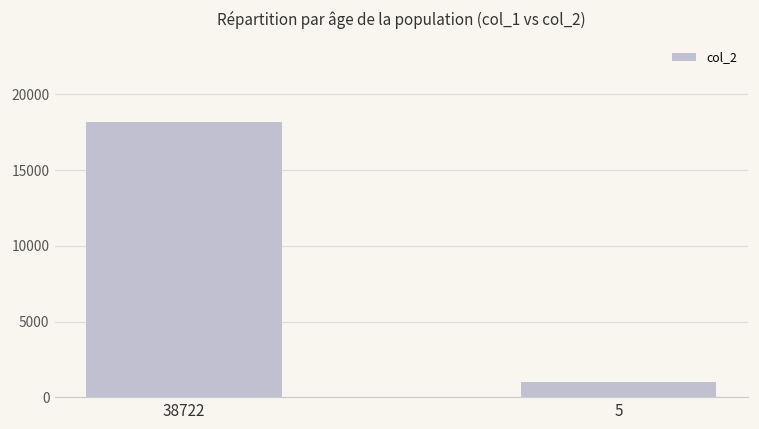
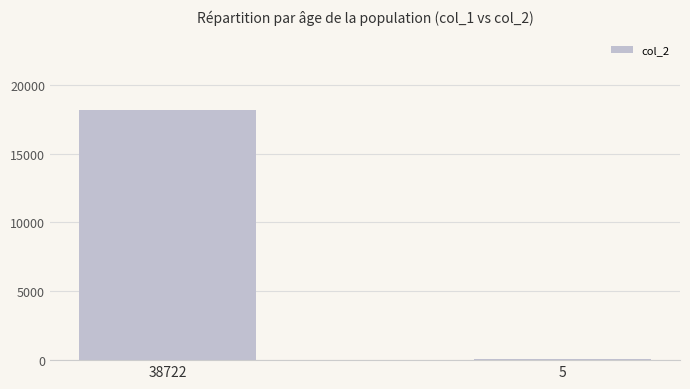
  {
    "38722": 18100,
-   "5": 1000
+   "5": 100
  }
